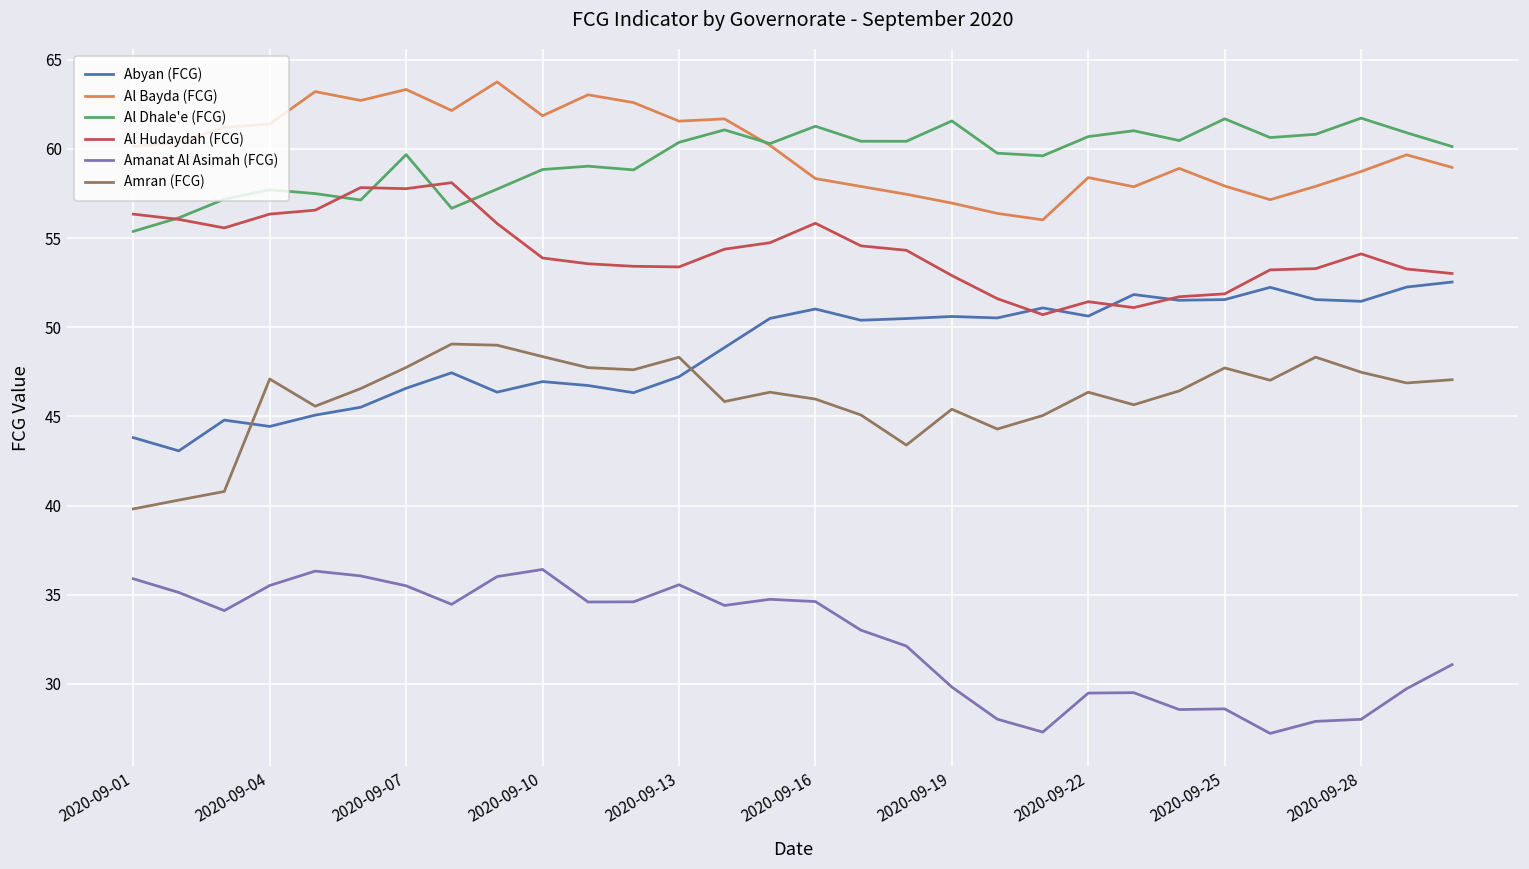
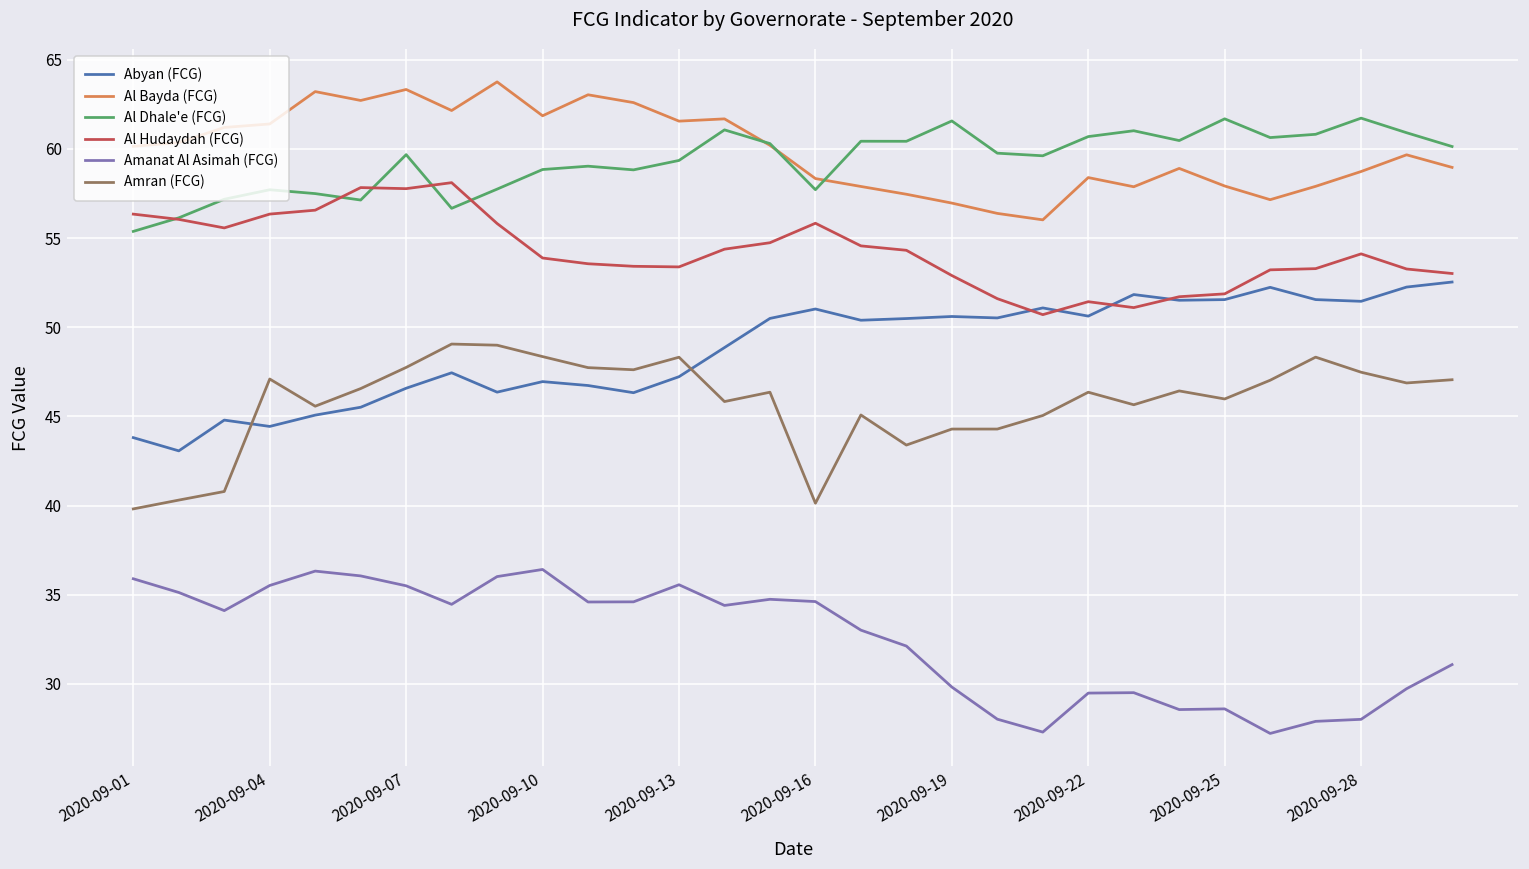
  {
    "Al Dhale'e (FCG)": {
      "2020-09-01": 55.4,
      "2020-09-07": 59.7,
      "2020-09-10": 58.8,
-     "2020-09-13": 60.4,
-     "2020-09-16": 61.3,
+     "2020-09-13": 59.4,
+     "2020-09-16": 57.7,
      "2020-09-19": 61.6,
      "2020-09-22": 60.7,
      "2020-09-25": 61.7,
      "2020-09-28": 61.7
    },
    "Amran (FCG)": {
      "2020-09-01": 39.8,
      "2020-09-04": 47.1,
      "2020-09-07": 47.7,
      "2020-09-10": 48.4,
      "2020-09-13": 48.3,
-     "2020-09-16": 46.0,
-     "2020-09-19": 45.4,
+     "2020-09-16": 40.1,
+     "2020-09-19": 44.3,
      "2020-09-22": 46.4,
-     "2020-09-25": 47.7,
+     "2020-09-25": 46.0,
      "2020-09-28": 47.5
    }
  }
